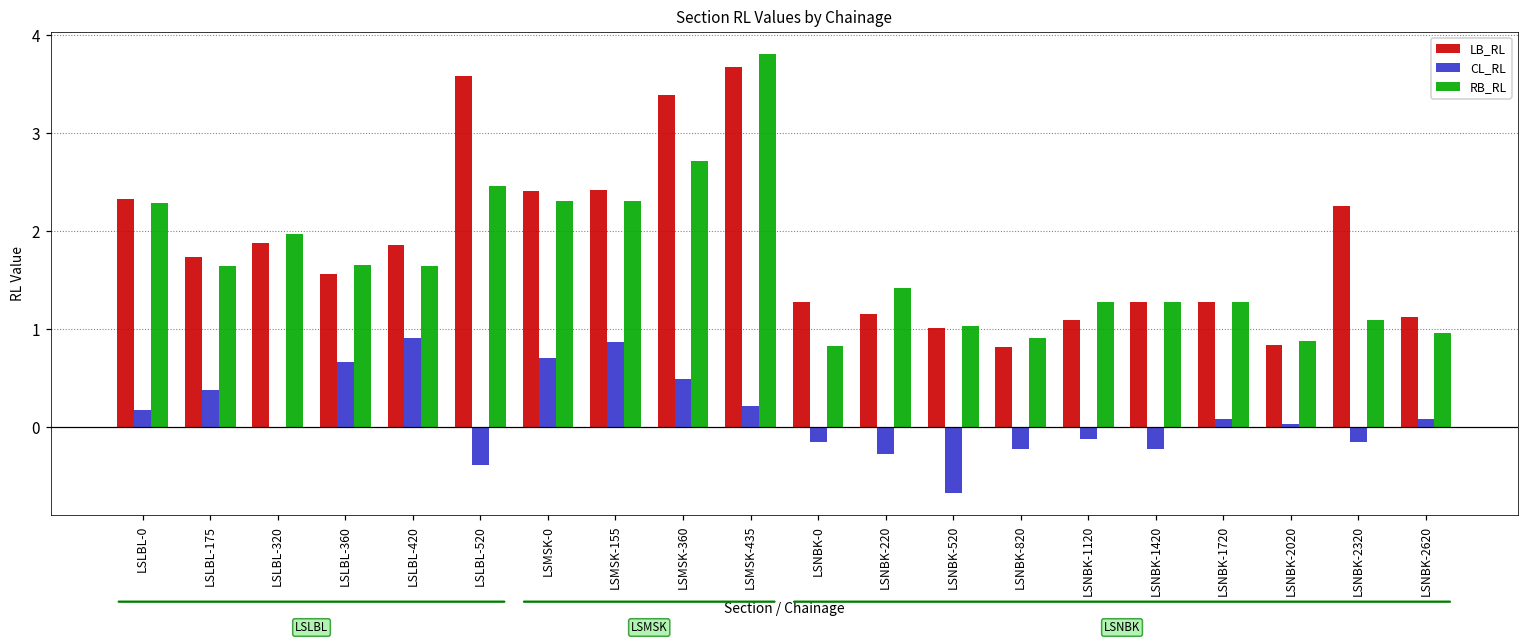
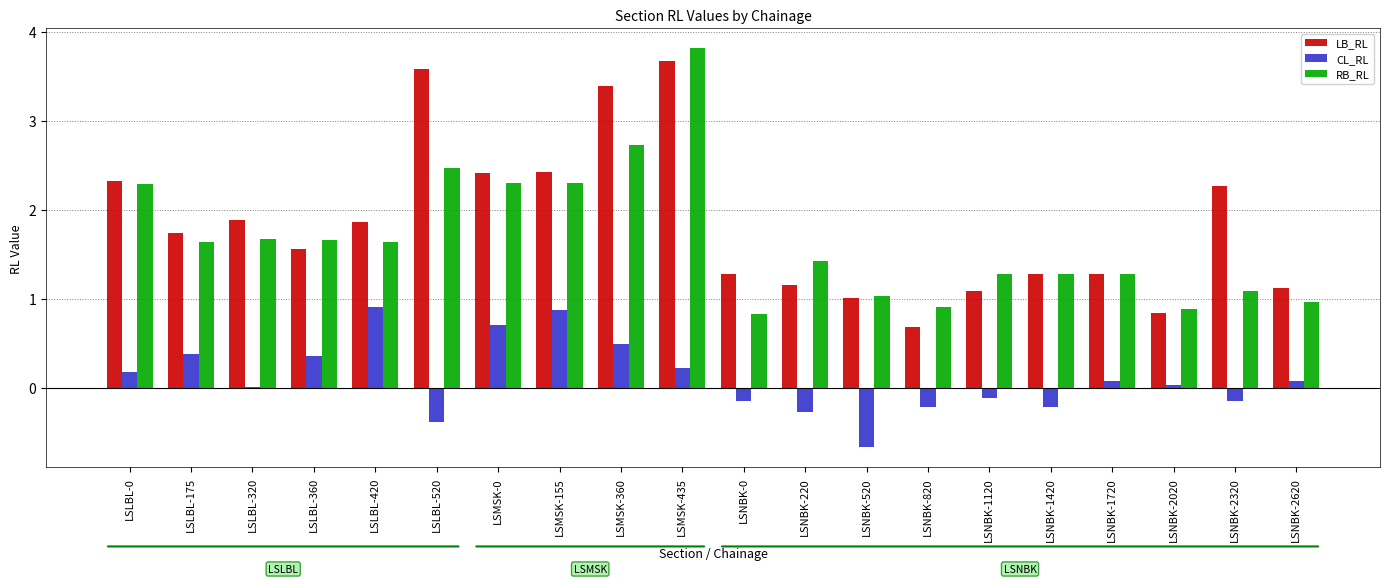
  {
    "LB_RL": {
      "LSLBL-0": 2.3,
      "LSLBL-175": 1.7,
      "LSLBL-320": 1.9,
      "LSLBL-360": 1.6,
      "LSLBL-420": 1.9,
      "LSLBL-520": 3.6,
      "LSMSK-0": 2.4,
      "LSMSK-155": 2.4,
      "LSMSK-360": 3.4,
      "LSMSK-435": 3.7,
      "LSNBK-0": 1.3,
      "LSNBK-220": 1.2,
      "LSNBK-520": 1.0,
-     "LSNBK-820": 0.8,
+     "LSNBK-820": 0.7,
      "LSNBK-1120": 1.1,
      "LSNBK-1420": 1.3,
      "LSNBK-1720": 1.3,
      "LSNBK-2020": 0.8,
      "LSNBK-2320": 2.3,
      "LSNBK-2620": 1.1
    },
    "CL_RL": {
      "LSLBL-0": 0.2,
      "LSLBL-175": 0.4,
-     "LSLBL-360": 0.7,
+     "LSLBL-360": 0.4,
      "LSLBL-420": 0.9,
      "LSLBL-520": -0.4,
      "LSMSK-0": 0.7,
      "LSMSK-155": 0.9,
      "LSMSK-360": 0.5,
      "LSMSK-435": 0.2,
      "LSNBK-0": -0.1,
      "LSNBK-220": -0.3,
      "LSNBK-520": -0.7,
      "LSNBK-820": -0.2,
      "LSNBK-1120": -0.1,
      "LSNBK-1420": -0.2,
      "LSNBK-1720": 0.1,
      "LSNBK-2020": 0.0,
      "LSNBK-2320": -0.1,
      "LSNBK-2620": 0.1
    },
    "RB_RL": {
      "LSLBL-0": 2.3,
      "LSLBL-175": 1.6,
-     "LSLBL-320": 2.0,
+     "LSLBL-320": 1.7,
      "LSLBL-360": 1.7,
      "LSLBL-420": 1.6,
      "LSLBL-520": 2.5,
      "LSMSK-0": 2.3,
      "LSMSK-155": 2.3,
      "LSMSK-360": 2.7,
      "LSMSK-435": 3.8,
      "LSNBK-0": 0.8,
      "LSNBK-220": 1.4,
      "LSNBK-520": 1.0,
      "LSNBK-820": 0.9,
      "LSNBK-1120": 1.3,
      "LSNBK-1420": 1.3,
      "LSNBK-1720": 1.3,
      "LSNBK-2020": 0.9,
      "LSNBK-2320": 1.1,
      "LSNBK-2620": 1.0
    }
  }
